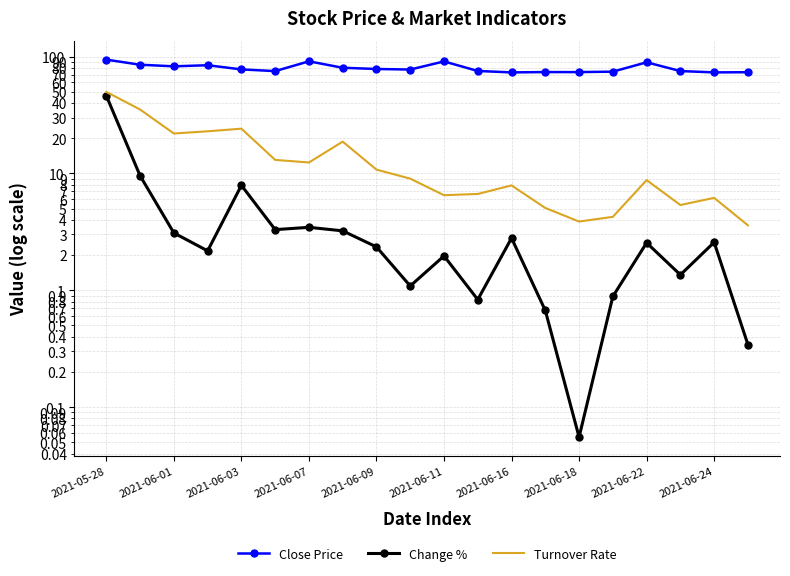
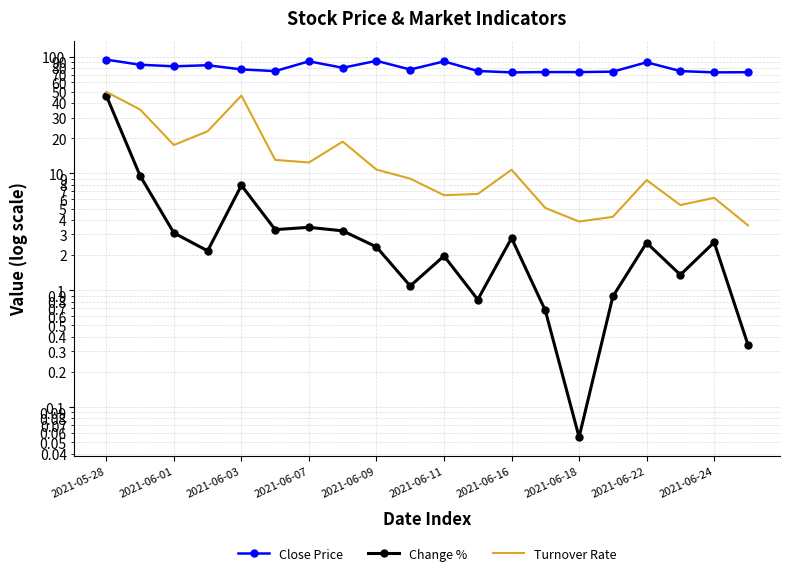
  {
    "Close Price": {
      "2021-05-28": 90,
      "2021-06-01": 80,
      "2021-06-03": 80,
      "2021-06-07": 90,
-     "2021-06-09": 80,
+     "2021-06-09": 90,
      "2021-06-11": 90,
      "2021-06-16": 70,
      "2021-06-18": 70,
      "2021-06-22": 90,
      "2021-06-24": 70
    },
    "Change %": {
      "2021-05-28": 46,
      "2021-06-01": 3,
      "2021-06-03": 8,
      "2021-06-07": 3.5,
      "2021-06-09": 2.3,
      "2021-06-11": 2,
      "2021-06-16": 2.8,
      "2021-06-18": 0.06,
      "2021-06-22": 2.5,
      "2021-06-24": 2.6
    },
    "Turnover Rate": {
      "2021-05-28": 50,
-     "2021-06-01": 22,
-     "2021-06-03": 24,
+     "2021-06-01": 17,
+     "2021-06-03": 46,
      "2021-06-07": 12,
      "2021-06-09": 11,
      "2021-06-11": 7,
-     "2021-06-16": 8,
+     "2021-06-16": 11,
      "2021-06-18": 4,
      "2021-06-22": 9,
      "2021-06-24": 6
    }
  }
